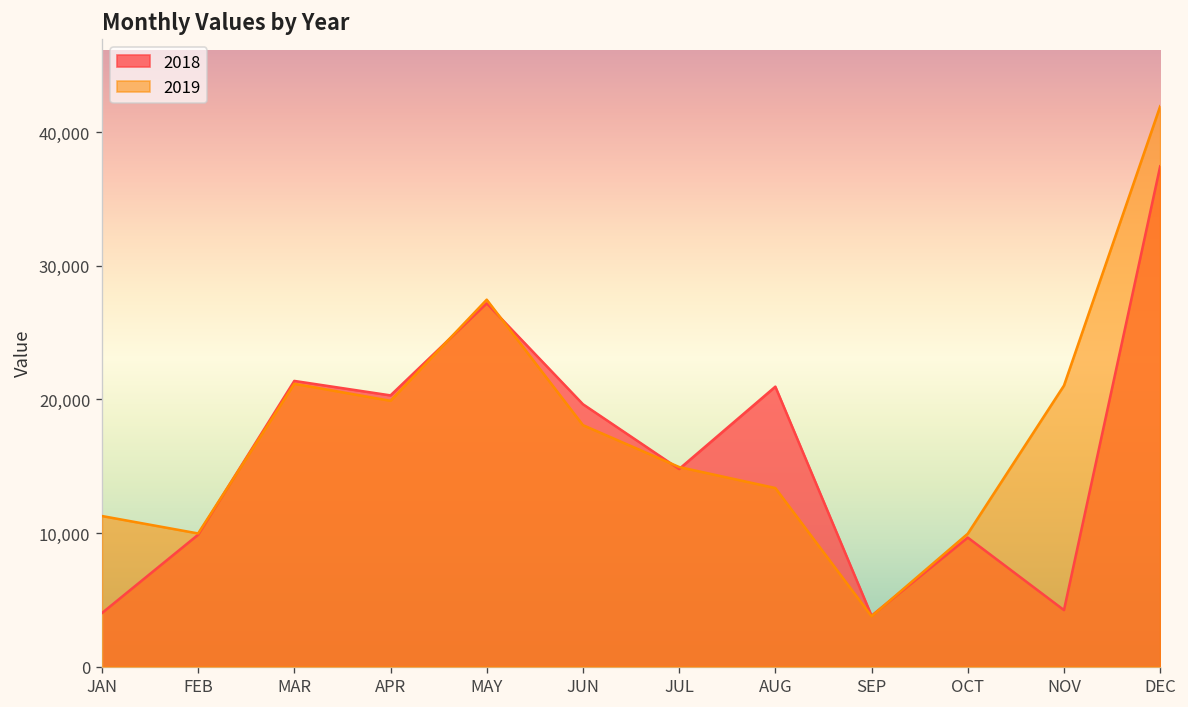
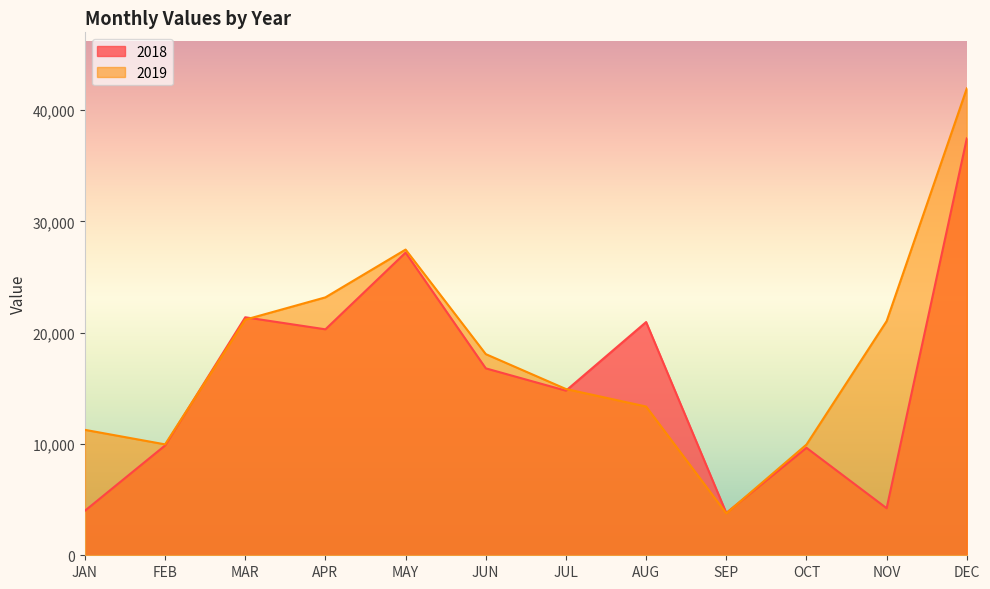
  {
    "2018": {
      "JAN": "4,000",
      "APR": "20,300",
      "MAY": "27,200",
-     "JUN": "19,600",
+     "JUN": "16,800",
      "AUG": "21,000",
      "OCT": "9,700",
      "NOV": "4,200",
      "DEC": "37,500"
    },
    "2019": {
      "JAN": "11,300",
-     "APR": "19,900",
+     "APR": "23,200",
      "MAY": "27,500",
      "JUN": "18,100",
      "AUG": "13,400",
      "OCT": "9,900",
      "NOV": "21,000",
      "DEC": "41,900"
    }
  }
